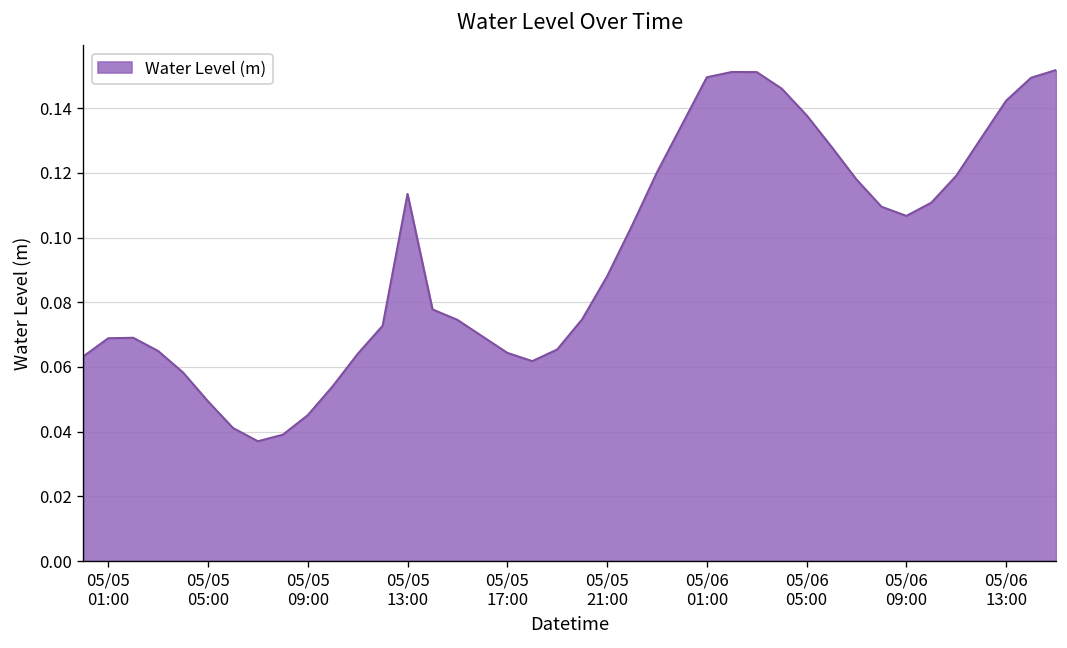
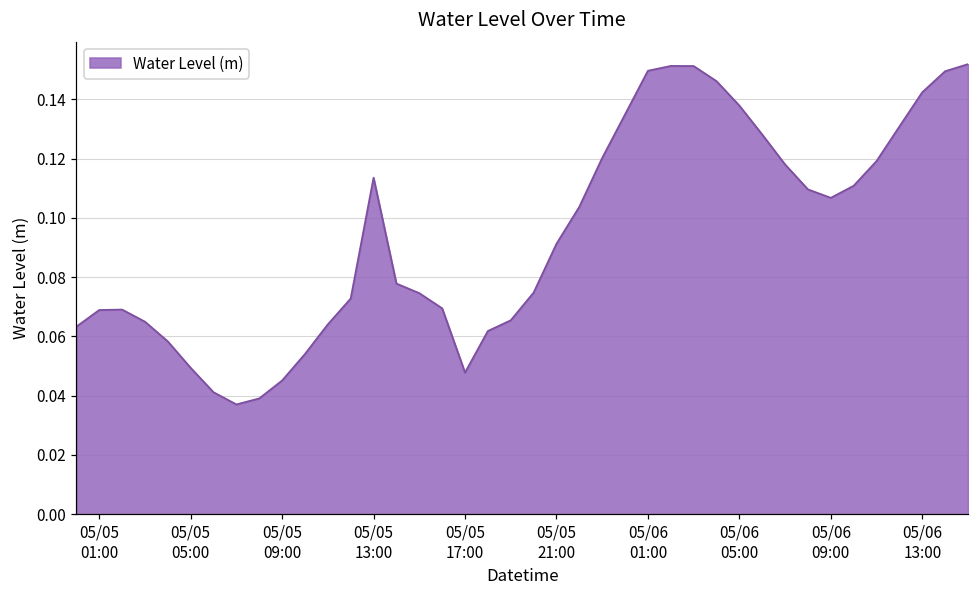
  {
    "05/05 01:00": 0.069,
    "05/05 05:00": 0.049,
    "05/05 09:00": 0.045,
    "05/05 13:00": 0.114,
-   "05/05 17:00": 0.064,
-   "05/05 21:00": 0.088,
+   "05/05 17:00": 0.048,
+   "05/05 21:00": 0.091,
    "05/06 01:00": 0.150,
    "05/06 05:00": 0.138,
    "05/06 09:00": 0.107,
    "05/06 13:00": 0.142
  }
